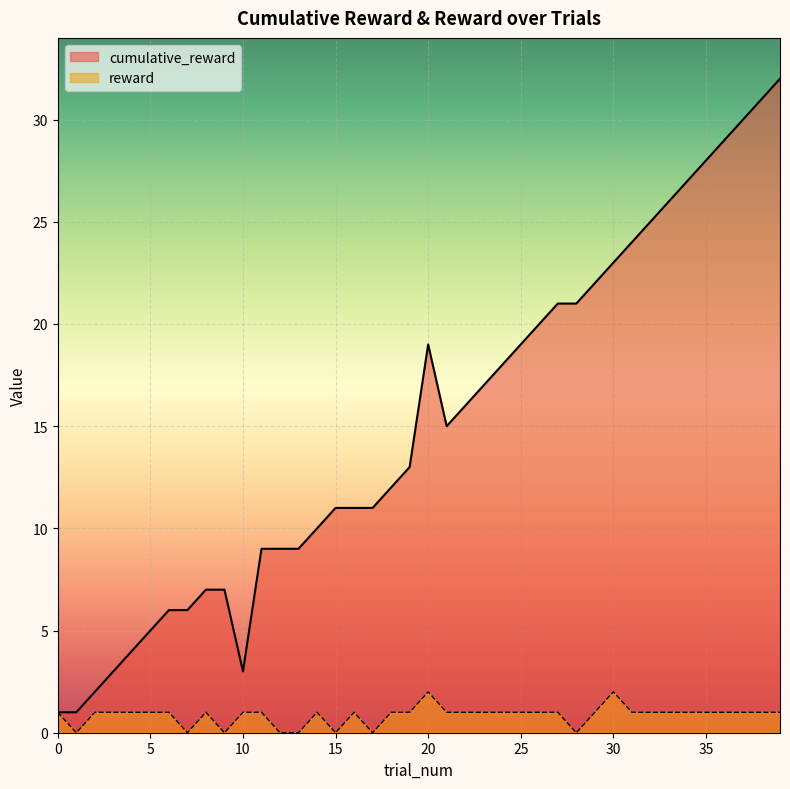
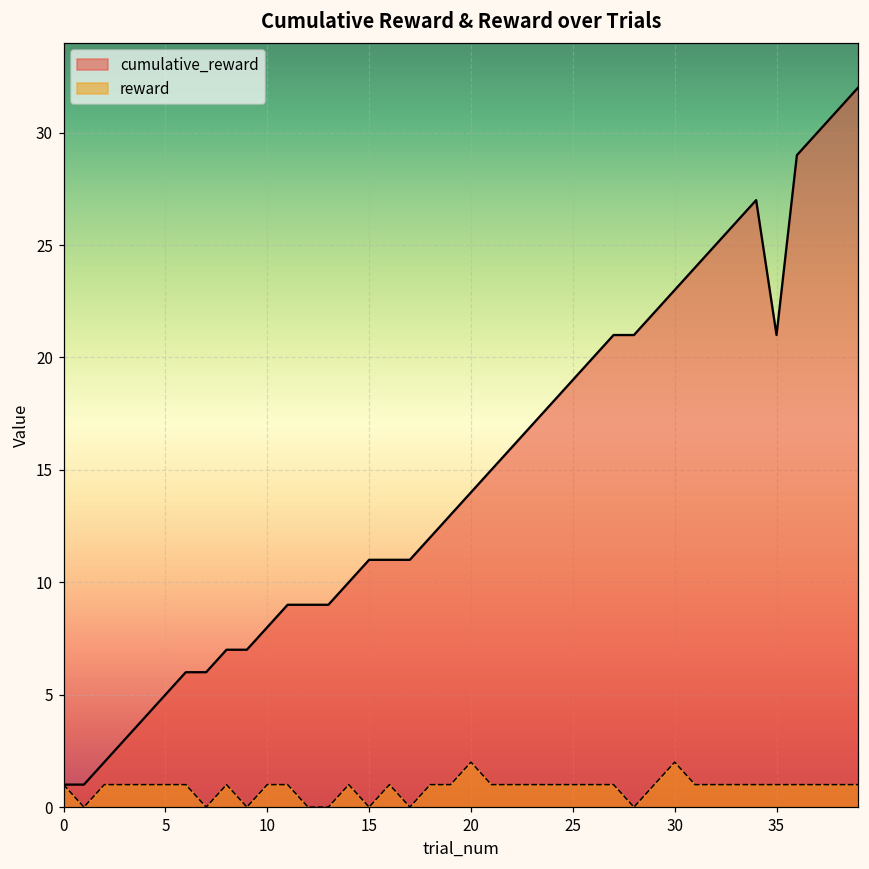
  {
    "cumulative_reward": {
      "5": 5,
-     "10": 3,
+     "10": 8,
      "15": 11,
-     "20": 19,
+     "20": 14,
      "25": 19,
      "30": 23,
-     "35": 28
+     "35": 21
    },
    "reward": {
      "5": 1,
      "10": 1,
      "15": 0,
      "20": 2,
      "25": 1,
      "30": 2,
      "35": 1
    }
  }
